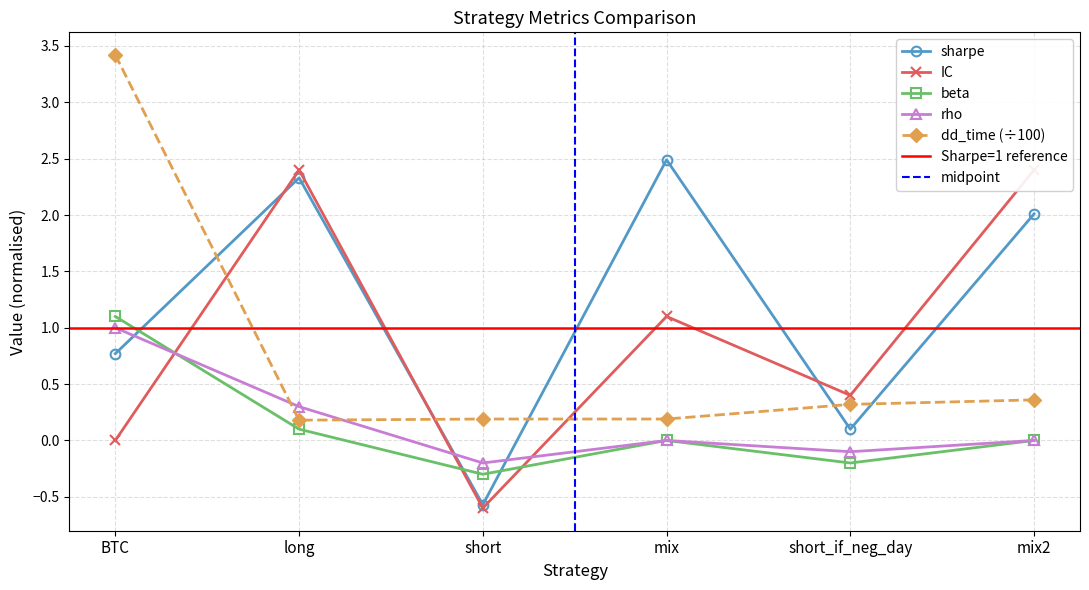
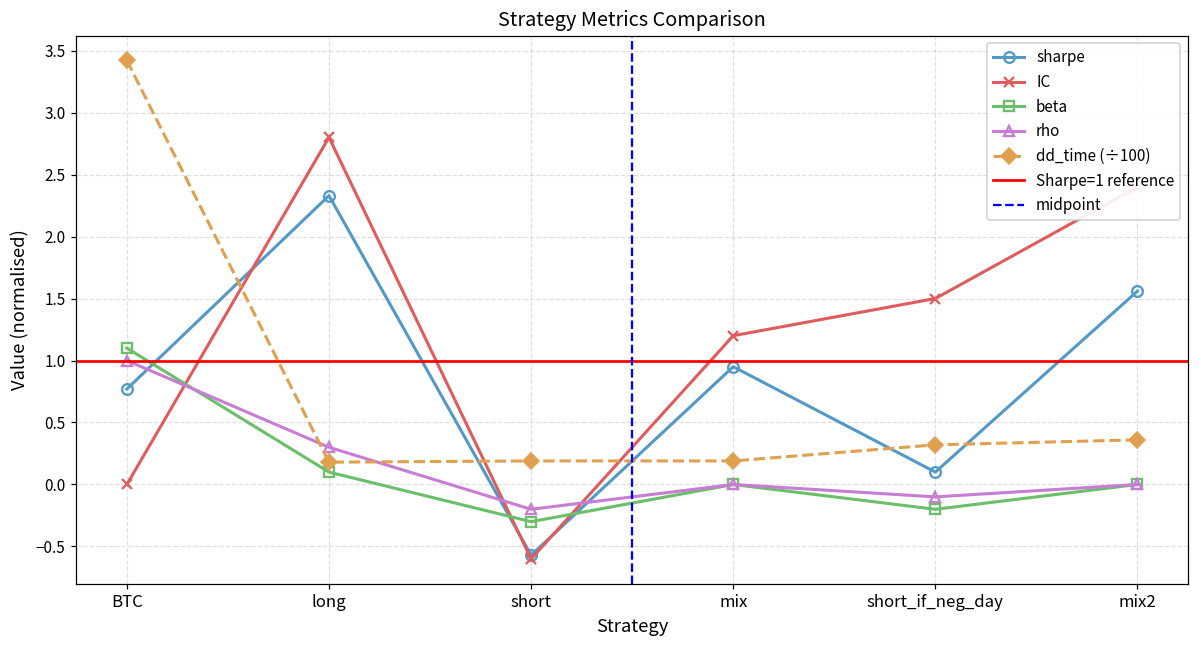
  {
    "sharpe": {
      "BTC": 0.77,
      "long": 2.33,
      "short": -0.57,
-     "mix": 2.49,
+     "mix": 0.95,
      "short_if_neg_day": 0.10,
-     "mix2": 2.01
+     "mix2": 1.56
    },
    "IC": {
      "BTC": 0.0,
-     "long": 2.4,
+     "long": 2.8,
      "short": -0.6,
-     "mix": 1.1,
-     "short_if_neg_day": 0.4
+     "mix": 1.2,
+     "short_if_neg_day": 1.5
    },
    "beta": {
      "BTC": 1.10,
      "long": 0.10,
      "short": -0.30,
      "short_if_neg_day": -0.20
    },
    "rho": {
      "BTC": 1.00,
      "long": 0.30,
      "short": -0.20,
      "short_if_neg_day": -0.10
    },
    "dd_time (÷100)": {
      "BTC": 3.42,
      "long": 0.18,
      "short": 0.19,
      "mix": 0.19,
      "short_if_neg_day": 0.32,
      "mix2": 0.36
    }
  }
